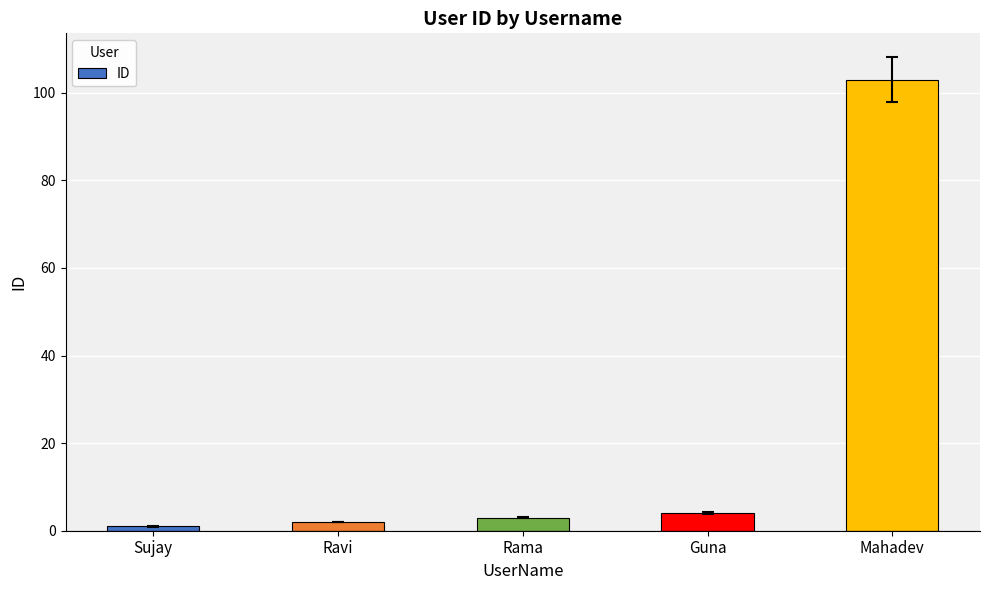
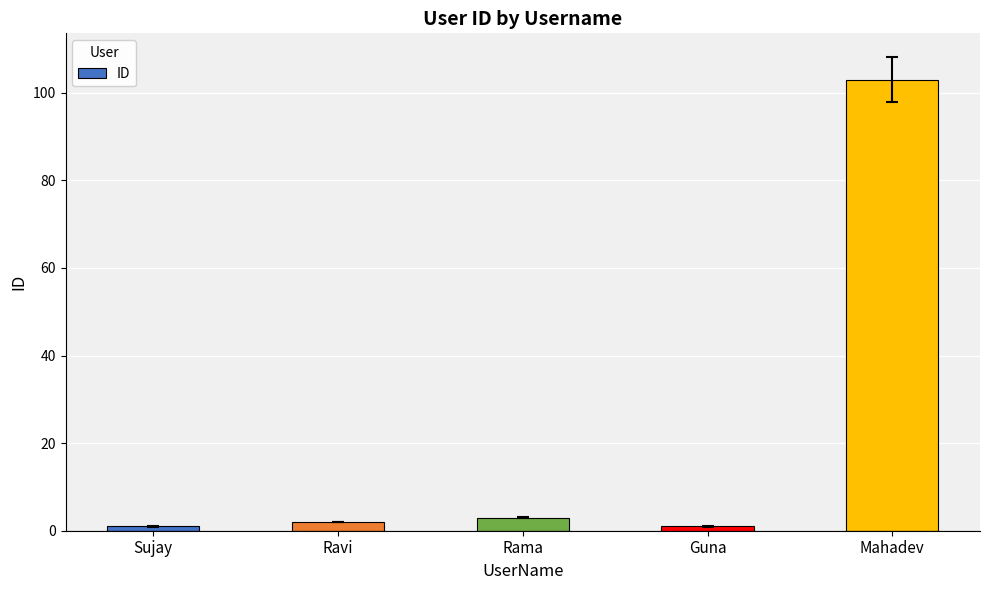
  {
    "ID": {
      "Sujay": 1,
      "Ravi": 2,
      "Rama": 3,
-     "Guna": 4,
+     "Guna": 1,
      "Mahadev": 103
    }
  }
